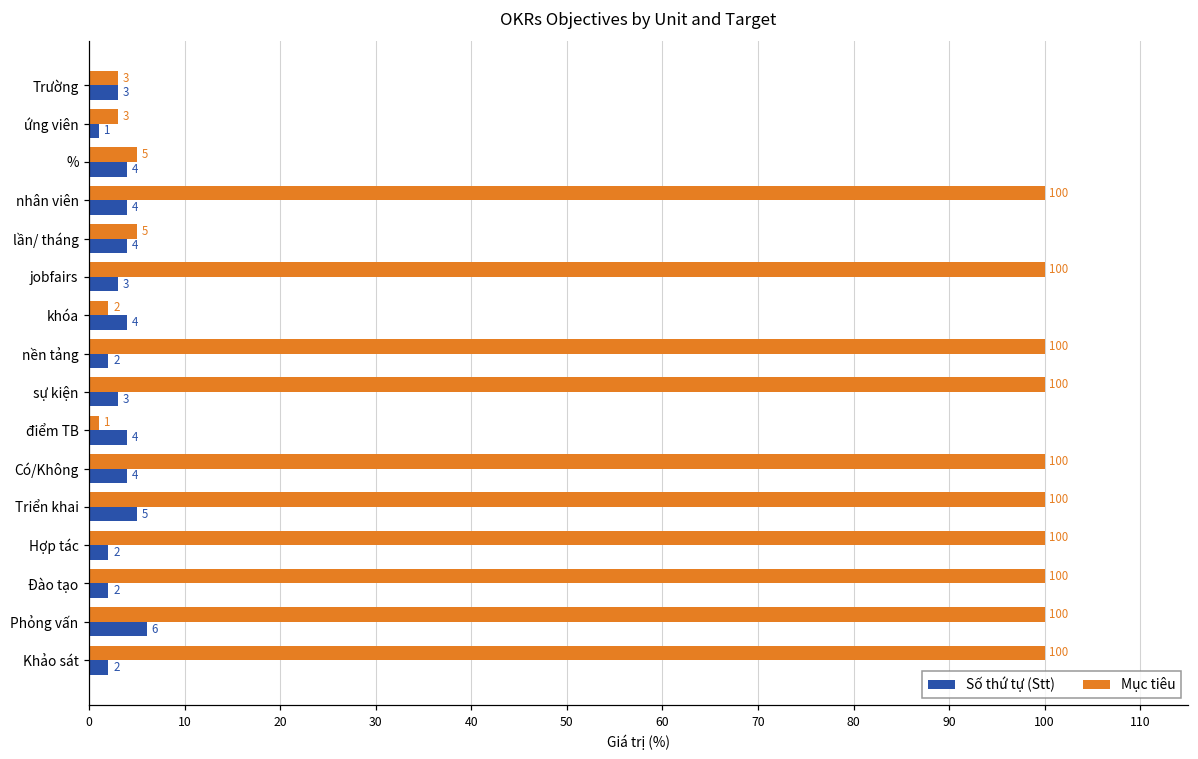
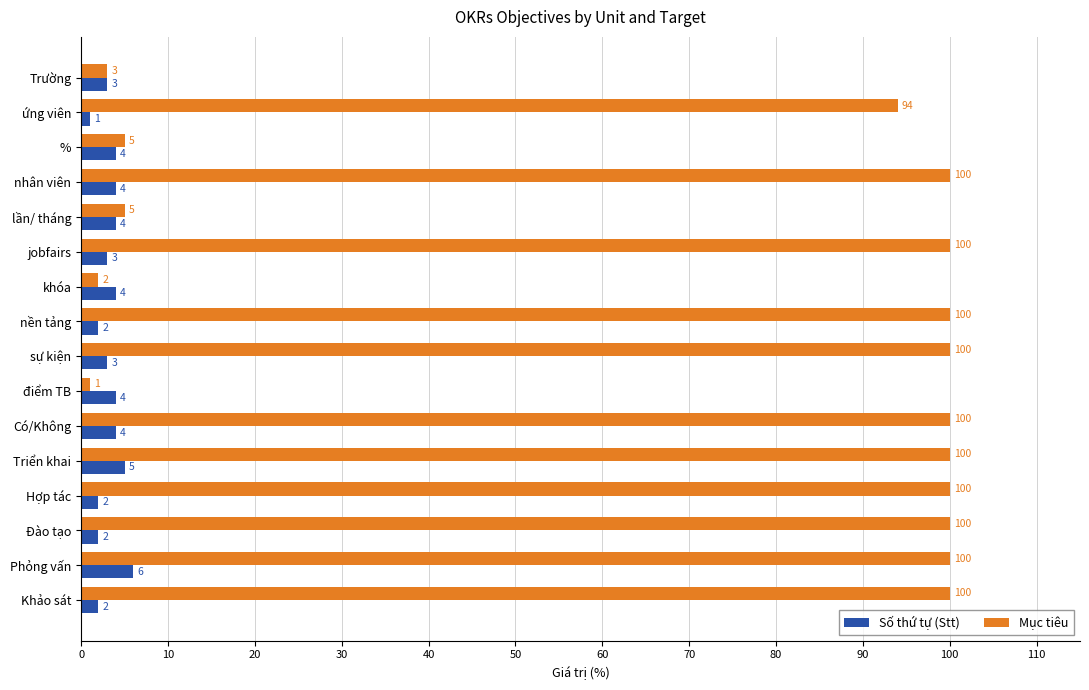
  {
    "Số thứ tự (Stt)": {
      "Trường": 3,
      "ứng viên": 1,
      "%": 4,
      "nhân viên": 4,
      "lần/ tháng": 4,
      "jobfairs": 3,
      "khóa": 4,
      "nền tảng": 2,
      "sự kiện": 3,
      "điểm TB": 4,
      "Có/Không": 4,
      "Triển khai": 5,
      "Hợp tác": 2,
      "Đào tạo": 2,
      "Phỏng vấn": 6,
      "Khảo sát": 2
    },
    "Mục tiêu": {
      "Trường": 3,
-     "ứng viên": 3,
+     "ứng viên": 94,
      "%": 5,
      "nhân viên": 100,
      "lần/ tháng": 5,
      "jobfairs": 100,
      "khóa": 2,
      "nền tảng": 100,
      "sự kiện": 100,
      "điểm TB": 1,
      "Có/Không": 100,
      "Triển khai": 100,
      "Hợp tác": 100,
      "Đào tạo": 100,
      "Phỏng vấn": 100,
      "Khảo sát": 100
    }
  }
